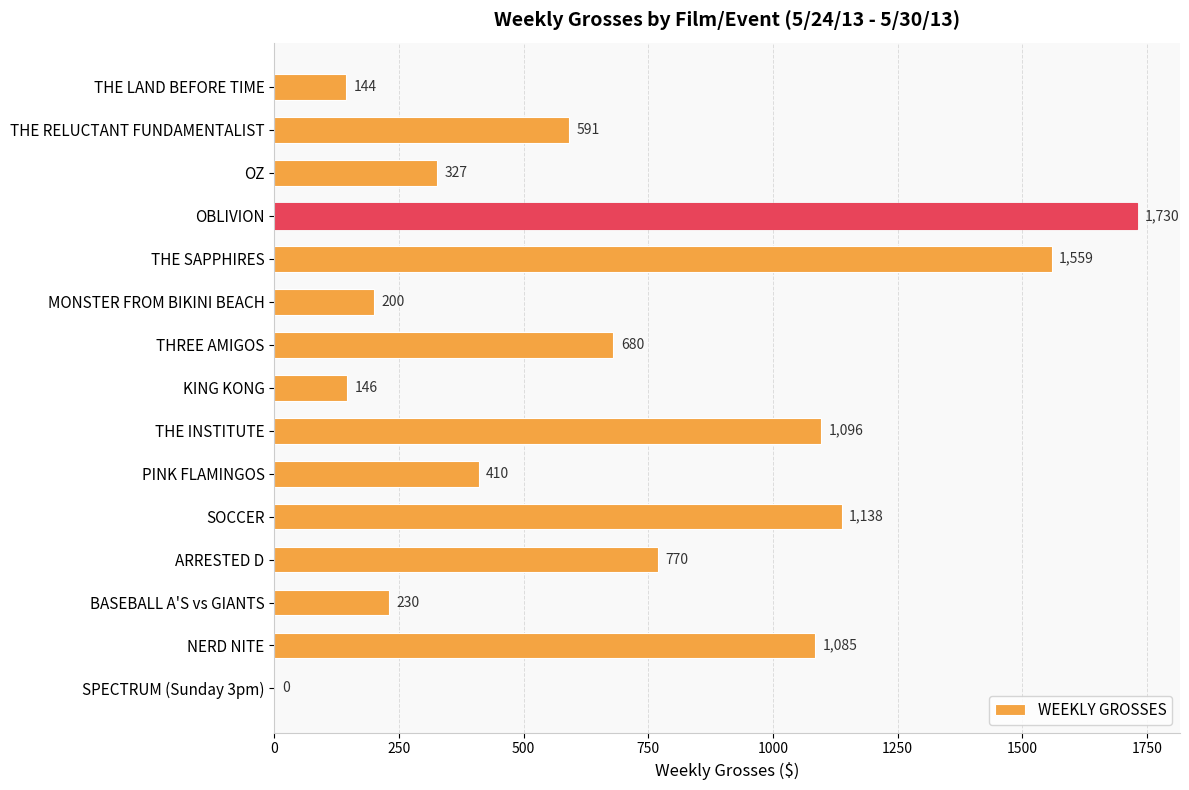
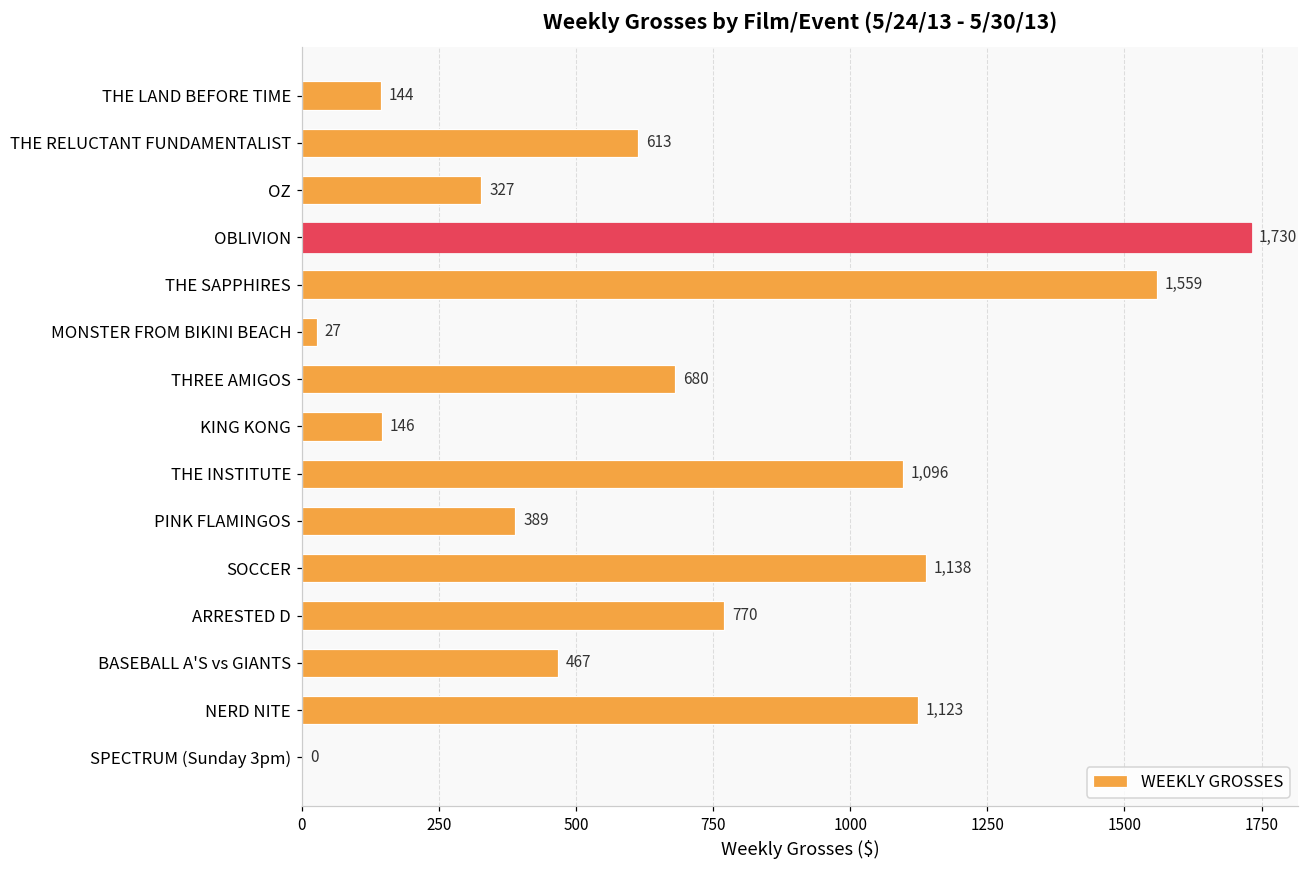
  {
    "THE LAND BEFORE TIME": "144",
-   "THE RELUCTANT FUNDAMENTALIST": "591",
+   "THE RELUCTANT FUNDAMENTALIST": "613",
    "OZ": "327",
    "OBLIVION": "1,730",
    "THE SAPPHIRES": "1,559",
-   "MONSTER FROM BIKINI BEACH": "200",
+   "MONSTER FROM BIKINI BEACH": "27",
    "THREE AMIGOS": "680",
    "KING KONG": "146",
    "THE INSTITUTE": "1,096",
-   "PINK FLAMINGOS": "410",
+   "PINK FLAMINGOS": "389",
    "SOCCER": "1,138",
    "ARRESTED D": "770",
-   "BASEBALL A'S vs GIANTS": "230",
-   "NERD NITE": "1,085",
+   "BASEBALL A'S vs GIANTS": "467",
+   "NERD NITE": "1,123",
    "SPECTRUM (Sunday 3pm)": "0"
  }
